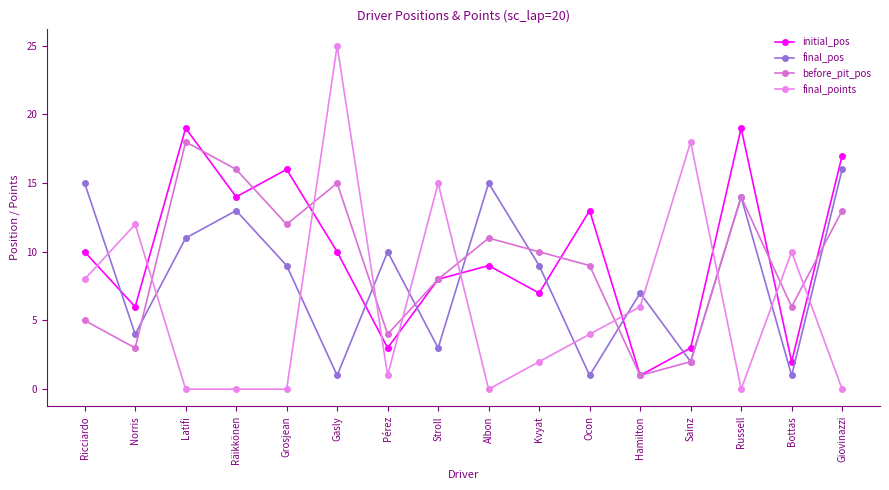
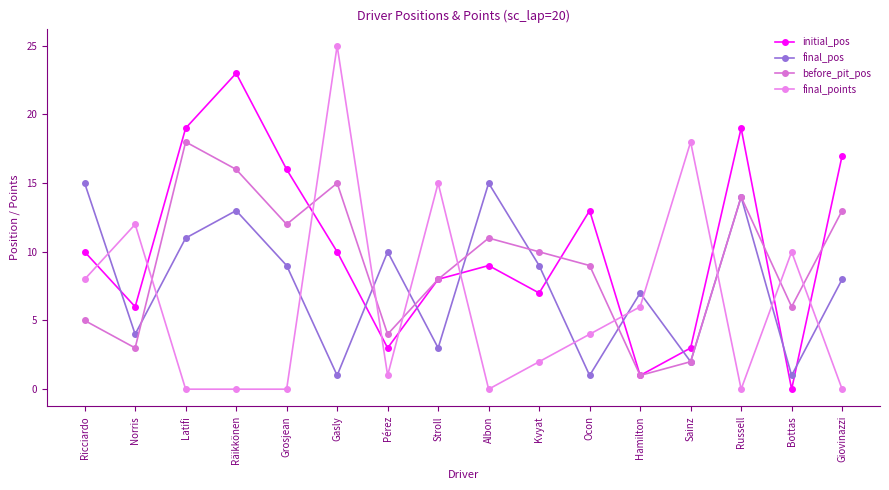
  {
    "initial_pos": {
      "Ricciardo": 10,
      "Norris": 6,
      "Latifi": 19,
-     "Räikkönen": 14,
+     "Räikkönen": 23,
      "Grosjean": 16,
      "Gasly": 10,
      "Pérez": 3,
      "Albon": 9,
      "Kvyat": 7,
      "Ocon": 13,
      "Sainz": 3,
      "Russell": 19,
-     "Bottas": 2,
+     "Bottas": 0,
      "Giovinazzi": 17
    },
    "final_pos": {
      "Ricciardo": 15,
      "Norris": 4,
      "Latifi": 11,
      "Räikkönen": 13,
      "Grosjean": 9,
      "Gasly": 1,
      "Pérez": 10,
      "Stroll": 3,
      "Albon": 15,
      "Kvyat": 9,
      "Ocon": 1,
      "Hamilton": 7,
      "Bottas": 1,
-     "Giovinazzi": 16
+     "Giovinazzi": 8
    }
  }
